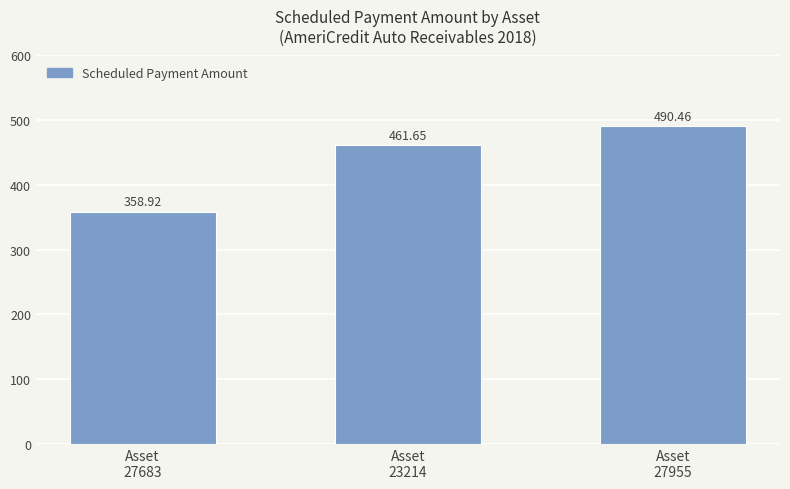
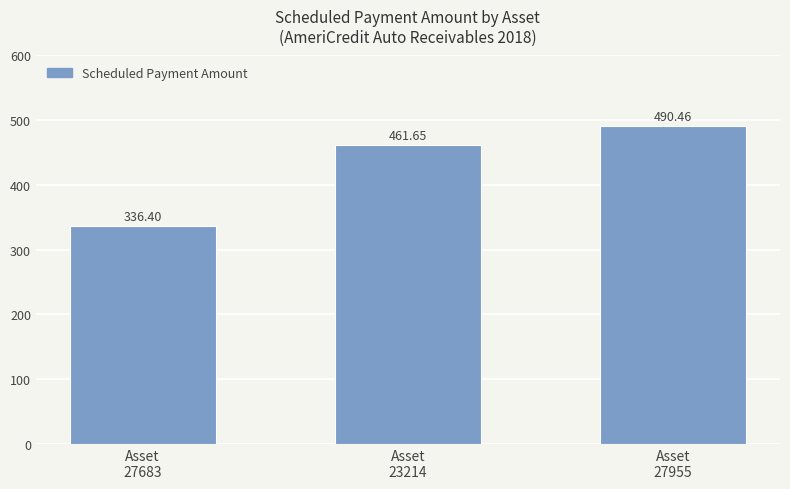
  {
-   "Asset 27683": 358.92,
+   "Asset 27683": 336.40,
    "Asset 23214": 461.65,
    "Asset 27955": 490.46
  }
